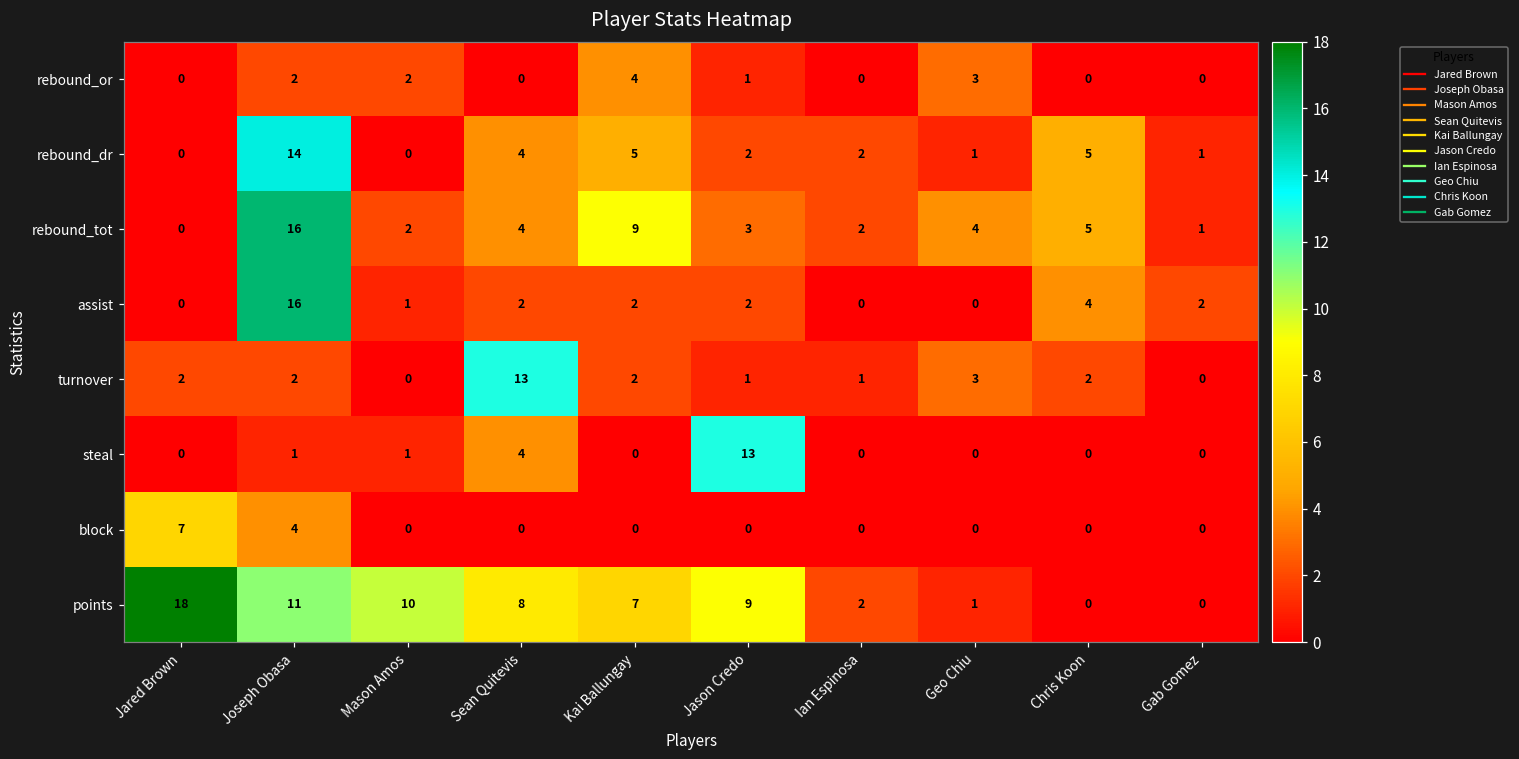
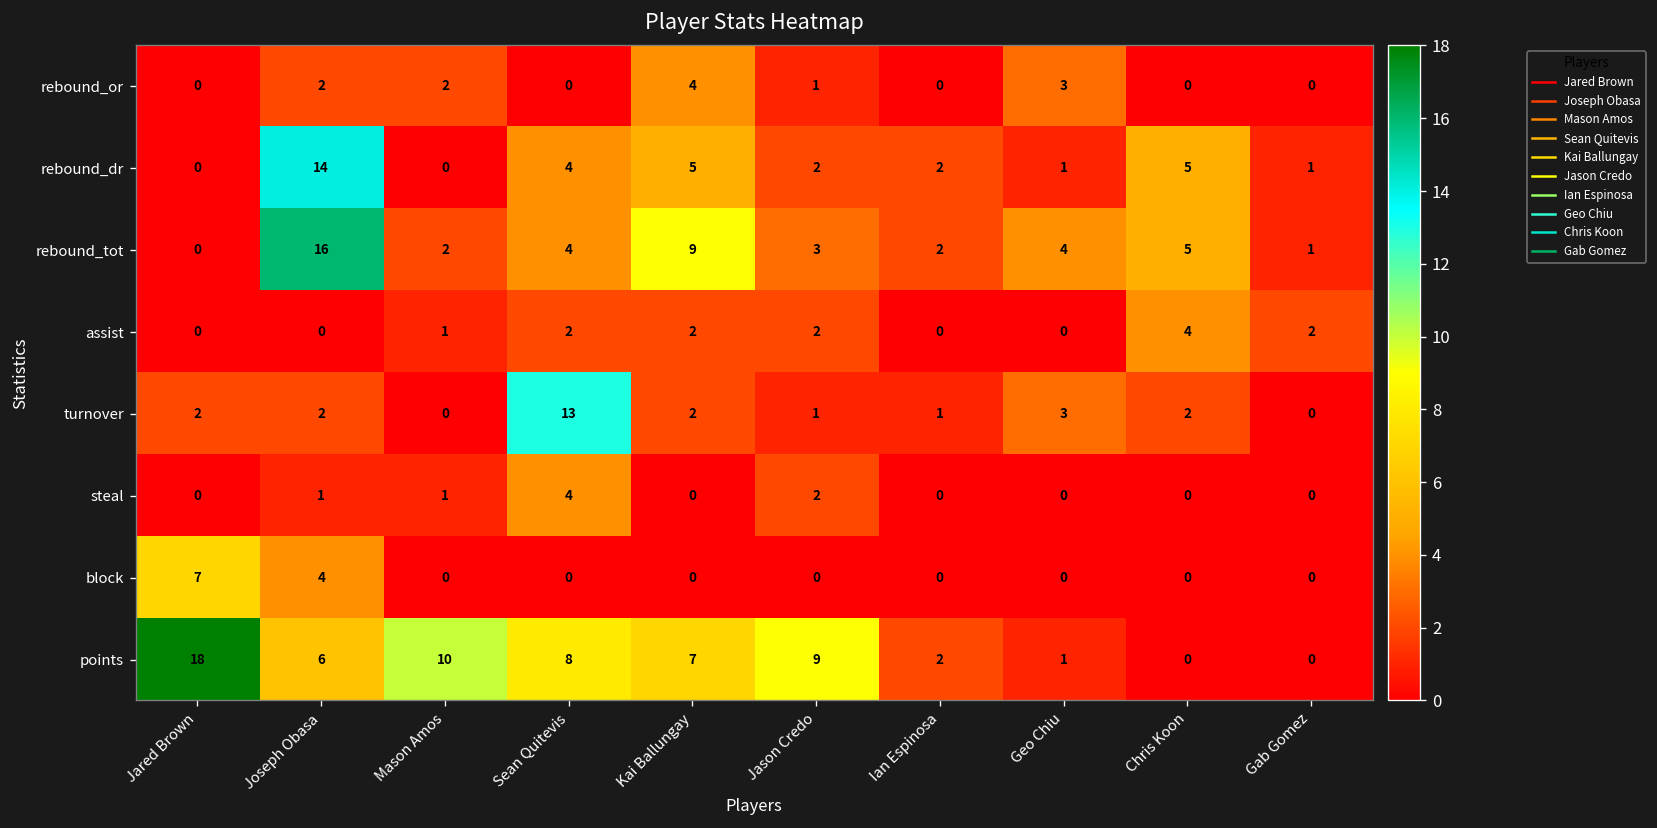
  {
    "rebound_or": {
      "Jared Brown": 0,
      "Joseph Obasa": 2,
      "Mason Amos": 2,
      "Sean Quitevis": 0,
      "Kai Ballungay": 4,
      "Jason Credo": 1,
      "Ian Espinosa": 0,
      "Geo Chiu": 3,
      "Chris Koon": 0,
      "Gab Gomez": 0
    },
    "rebound_dr": {
      "Jared Brown": 0,
      "Joseph Obasa": 14,
      "Mason Amos": 0,
      "Sean Quitevis": 4,
      "Kai Ballungay": 5,
      "Jason Credo": 2,
      "Ian Espinosa": 2,
      "Geo Chiu": 1,
      "Chris Koon": 5,
      "Gab Gomez": 1
    },
    "rebound_tot": {
      "Jared Brown": 0,
      "Joseph Obasa": 16,
      "Mason Amos": 2,
      "Sean Quitevis": 4,
      "Kai Ballungay": 9,
      "Jason Credo": 3,
      "Ian Espinosa": 2,
      "Geo Chiu": 4,
      "Chris Koon": 5,
      "Gab Gomez": 1
    },
    "assist": {
      "Jared Brown": 0,
-     "Joseph Obasa": 16,
+     "Joseph Obasa": 0,
      "Mason Amos": 1,
      "Sean Quitevis": 2,
      "Kai Ballungay": 2,
      "Jason Credo": 2,
      "Ian Espinosa": 0,
      "Geo Chiu": 0,
      "Chris Koon": 4,
      "Gab Gomez": 2
    },
    "turnover": {
      "Jared Brown": 2,
      "Joseph Obasa": 2,
      "Mason Amos": 0,
      "Sean Quitevis": 13,
      "Kai Ballungay": 2,
      "Jason Credo": 1,
      "Ian Espinosa": 1,
      "Geo Chiu": 3,
      "Chris Koon": 2,
      "Gab Gomez": 0
    },
    "steal": {
      "Jared Brown": 0,
      "Joseph Obasa": 1,
      "Mason Amos": 1,
      "Sean Quitevis": 4,
      "Kai Ballungay": 0,
-     "Jason Credo": 13,
+     "Jason Credo": 2,
      "Ian Espinosa": 0,
      "Geo Chiu": 0,
      "Chris Koon": 0,
      "Gab Gomez": 0
    },
    "block": {
      "Jared Brown": 7,
      "Joseph Obasa": 4,
      "Mason Amos": 0,
      "Sean Quitevis": 0,
      "Kai Ballungay": 0,
      "Jason Credo": 0,
      "Ian Espinosa": 0,
      "Geo Chiu": 0,
      "Chris Koon": 0,
      "Gab Gomez": 0
    },
    "points": {
      "Jared Brown": 18,
-     "Joseph Obasa": 11,
+     "Joseph Obasa": 6,
      "Mason Amos": 10,
      "Sean Quitevis": 8,
      "Kai Ballungay": 7,
      "Jason Credo": 9,
      "Ian Espinosa": 2,
      "Geo Chiu": 1,
      "Chris Koon": 0,
      "Gab Gomez": 0
    }
  }
